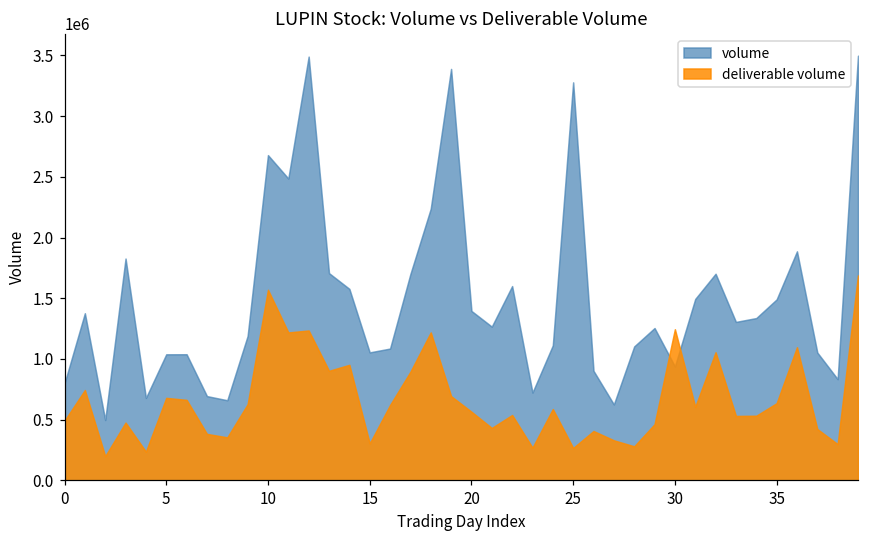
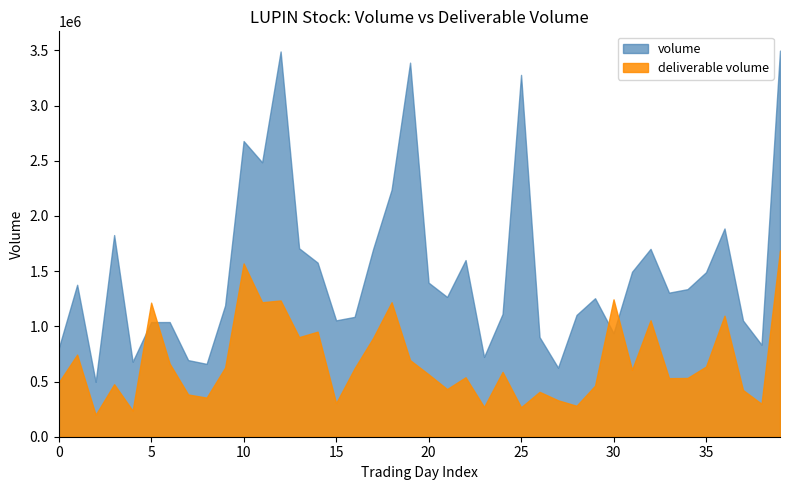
  {
    "volume": {
      "0": 800000,
      "5": 1040000,
      "10": 2680000,
      "15": 1050000,
      "20": 1400000,
      "25": 3280000,
      "30": 940000,
      "35": 1490000
    },
    "deliverable volume": {
      "0": 490000,
-     "5": 680000,
+     "5": 1210000,
      "10": 1570000,
      "15": 300000,
      "20": 570000,
      "25": 270000,
      "30": 1240000,
      "35": 640000
    }
  }
